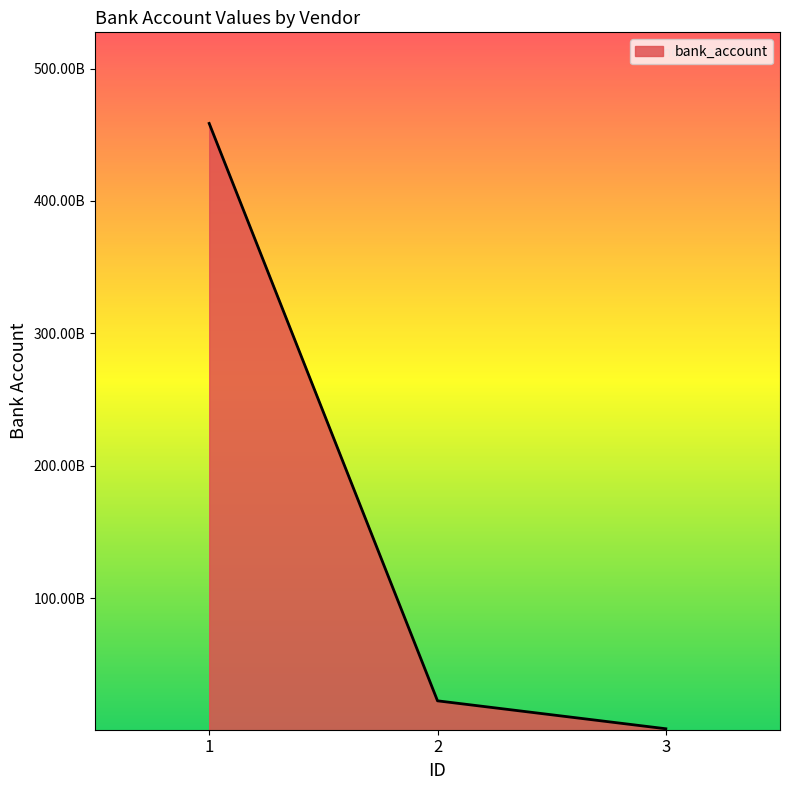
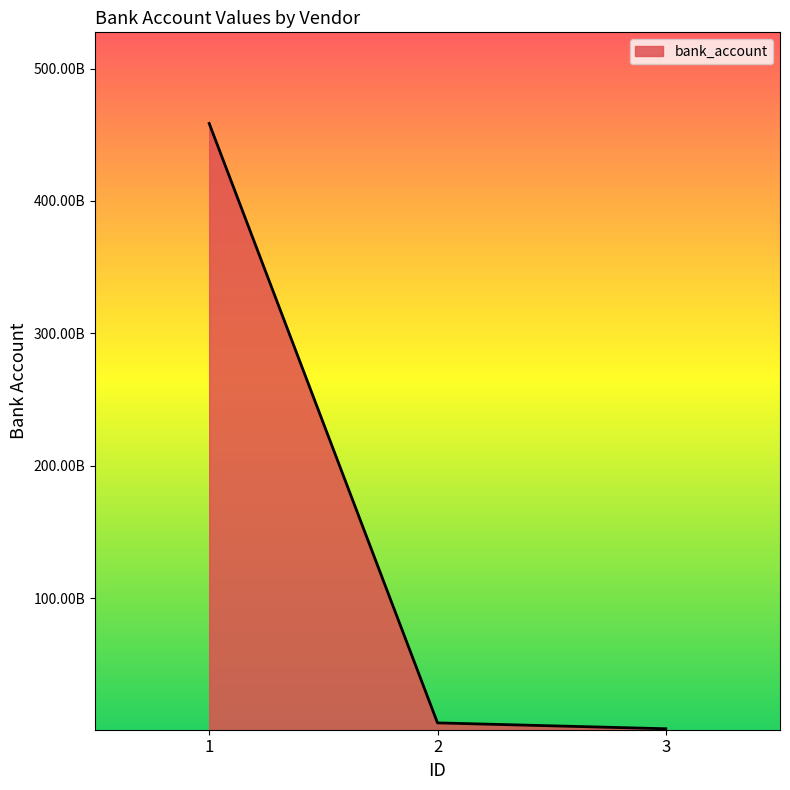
  {
    "1": 459000000000,
-   "2": 23000000000,
+   "2": 6000000000,
    "3": 1000000000
  }
